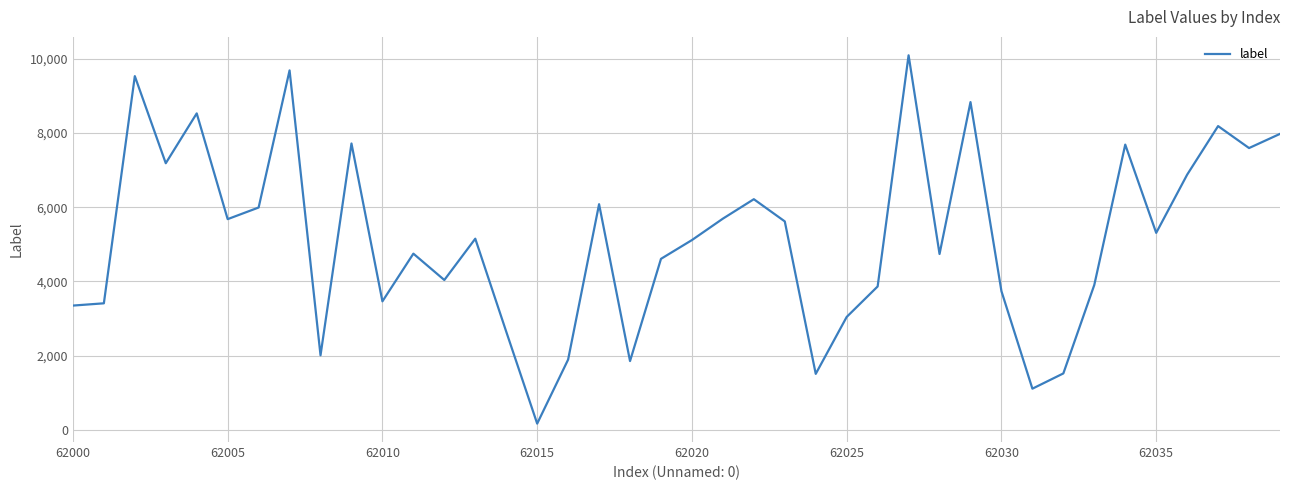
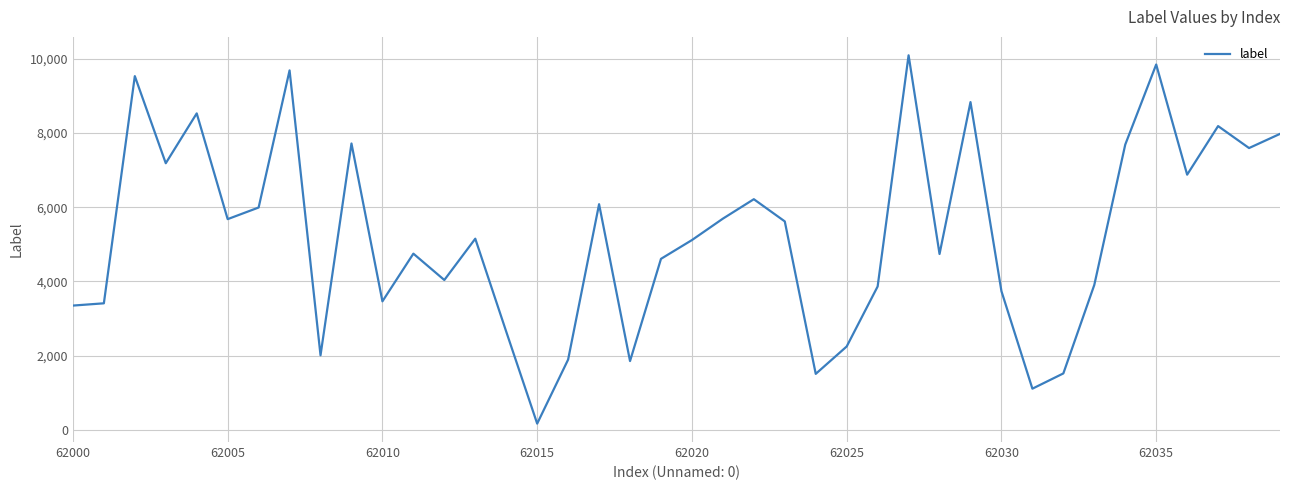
  {
    "62000": "3,400",
    "62005": "5,700",
    "62010": "3,500",
    "62015": "200",
    "62020": "5,100",
-   "62025": "3,000",
+   "62025": "2,200",
    "62030": "3,700",
-   "62035": "5,300"
+   "62035": "9,800"
  }
